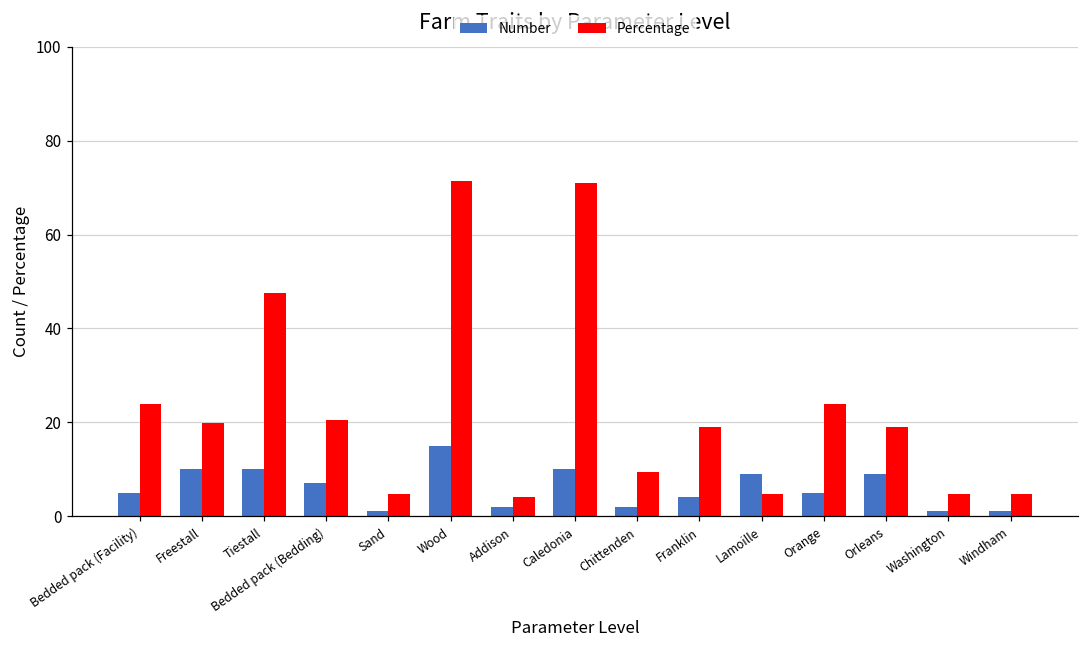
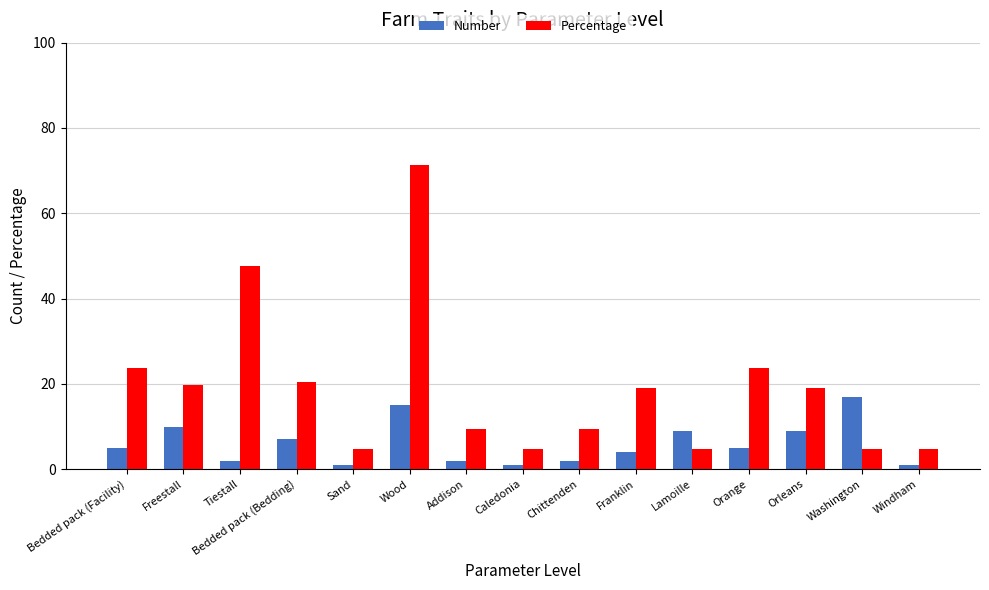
  {
    "Number": {
      "Bedded pack (Facility)": 5,
      "Freestall": 10,
-     "Tiestall": 10,
+     "Tiestall": 2,
      "Bedded pack (Bedding)": 7,
      "Sand": 1,
      "Wood": 15,
      "Addison": 2,
-     "Caledonia": 10,
+     "Caledonia": 1,
      "Chittenden": 2,
      "Franklin": 4,
      "Lamoille": 9,
      "Orange": 5,
      "Orleans": 9,
-     "Washington": 1,
+     "Washington": 17,
      "Windham": 1
    },
    "Percentage": {
      "Bedded pack (Facility)": 24,
      "Freestall": 20,
      "Tiestall": 48,
      "Bedded pack (Bedding)": 20,
      "Sand": 5,
      "Wood": 71,
-     "Addison": 4,
-     "Caledonia": 71,
+     "Addison": 10,
+     "Caledonia": 5,
      "Chittenden": 10,
      "Franklin": 19,
      "Lamoille": 5,
      "Orange": 24,
      "Orleans": 19,
      "Washington": 5,
      "Windham": 5
    }
  }
